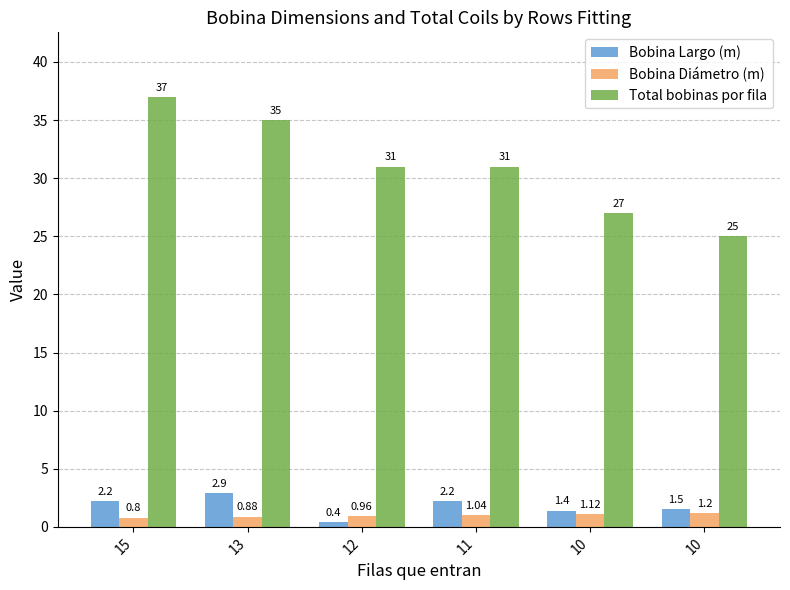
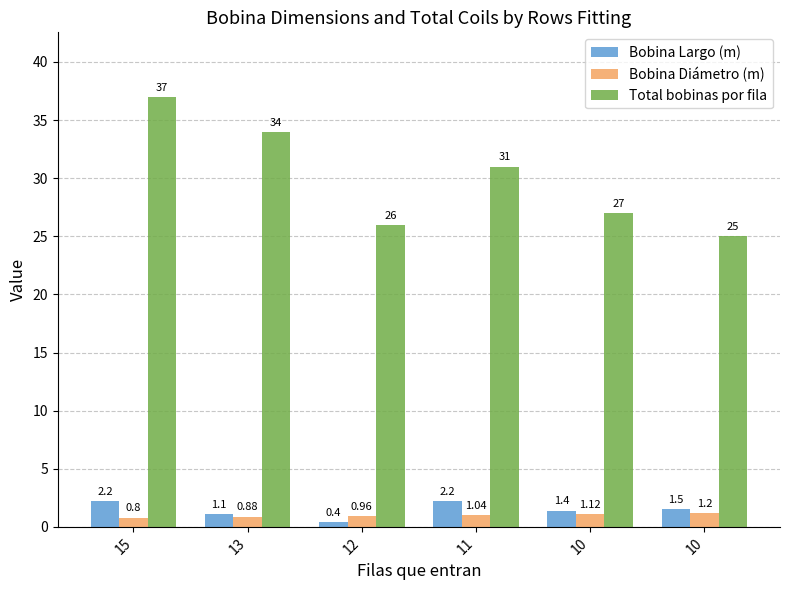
  {
    "Bobina Largo (m)": {
      "15": 2.2,
-     "13": 2.9,
+     "13": 1.1,
      "12": 0.4,
      "11": 2.2
    },
    "Bobina Diámetro (m)": {
      "15": 0.8,
      "13": 0.88,
      "12": 0.96,
      "11": 1.04
    },
    "Total bobinas por fila": {
      "15": 37,
-     "13": 35,
-     "12": 31,
+     "13": 34,
+     "12": 26,
      "11": 31
    }
  }
